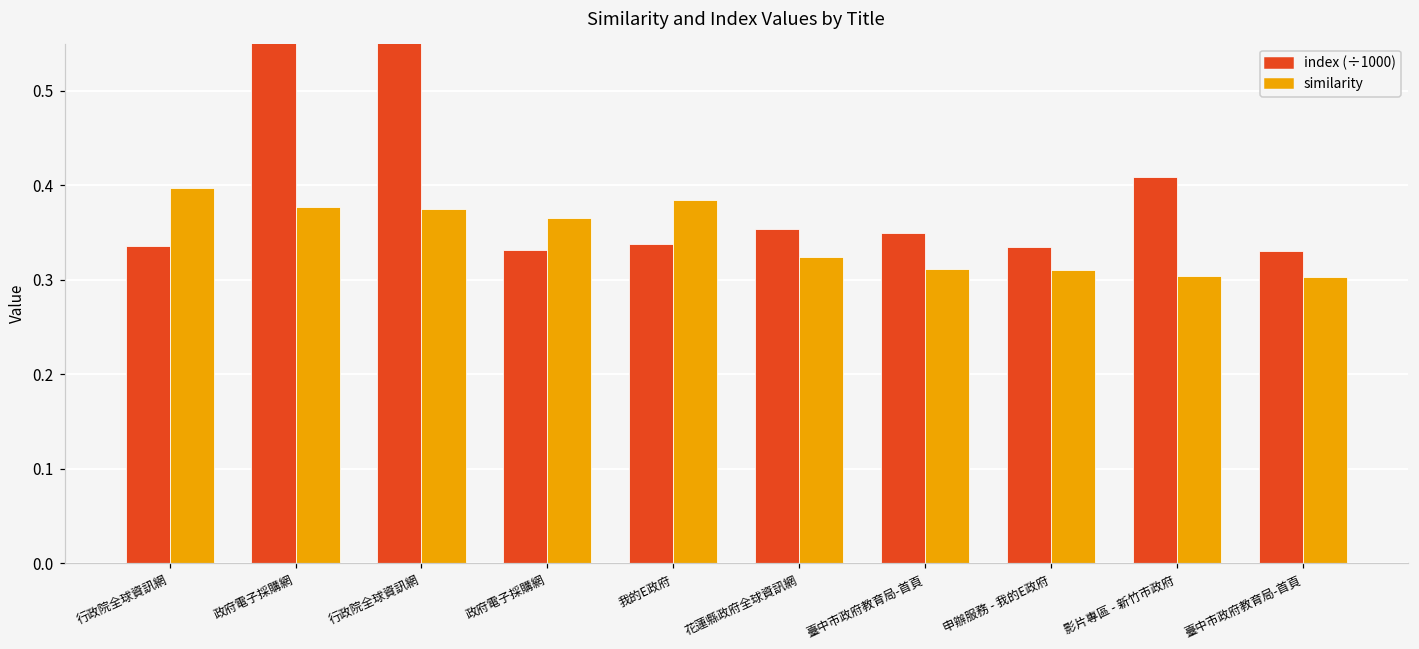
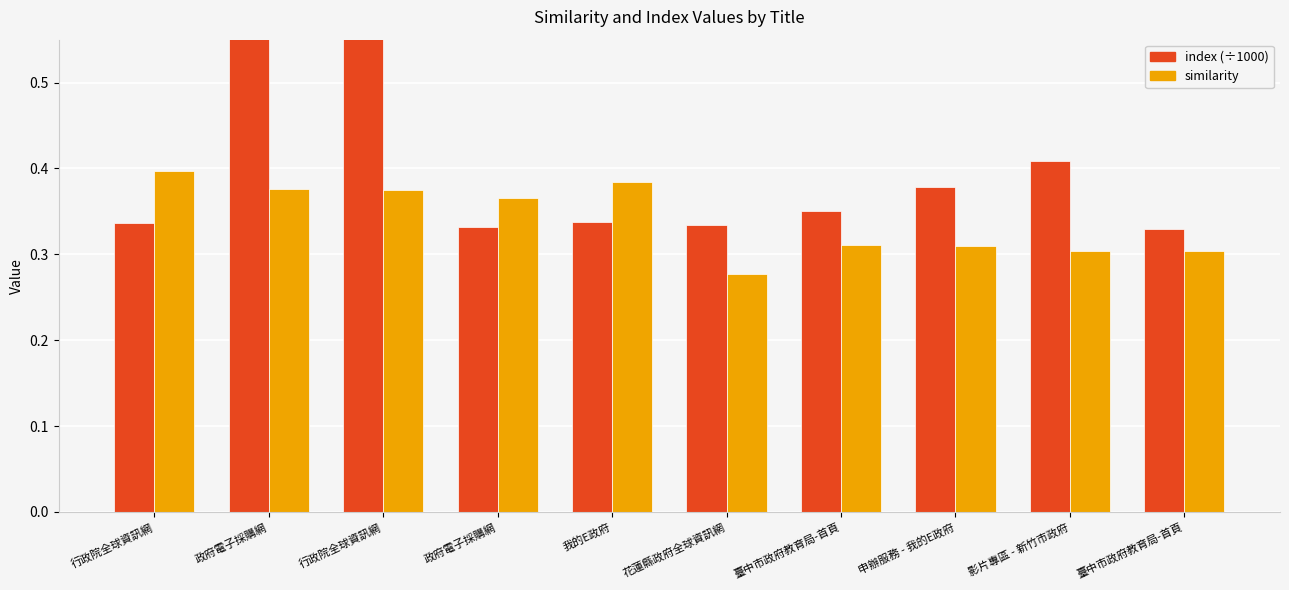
  {
    "index (÷1000)": {
      "我的E政府": 0.34,
-     "花蓮縣政府全球資訊網": 0.35,
-     "申辦服務 - 我的E政府": 0.34,
+     "花蓮縣政府全球資訊網": 0.33,
+     "申辦服務 - 我的E政府": 0.38,
      "影片專區 - 新竹市政府": 0.41
    },
    "similarity": {
      "我的E政府": 0.38,
-     "花蓮縣政府全球資訊網": 0.32,
+     "花蓮縣政府全球資訊網": 0.28,
      "申辦服務 - 我的E政府": 0.31,
      "影片專區 - 新竹市政府": 0.30
    }
  }
